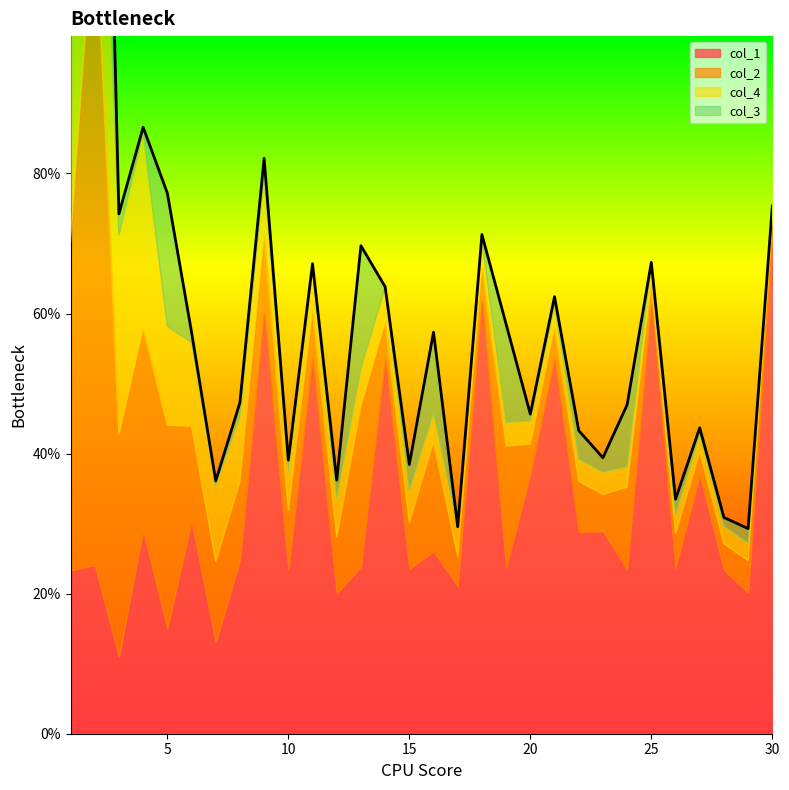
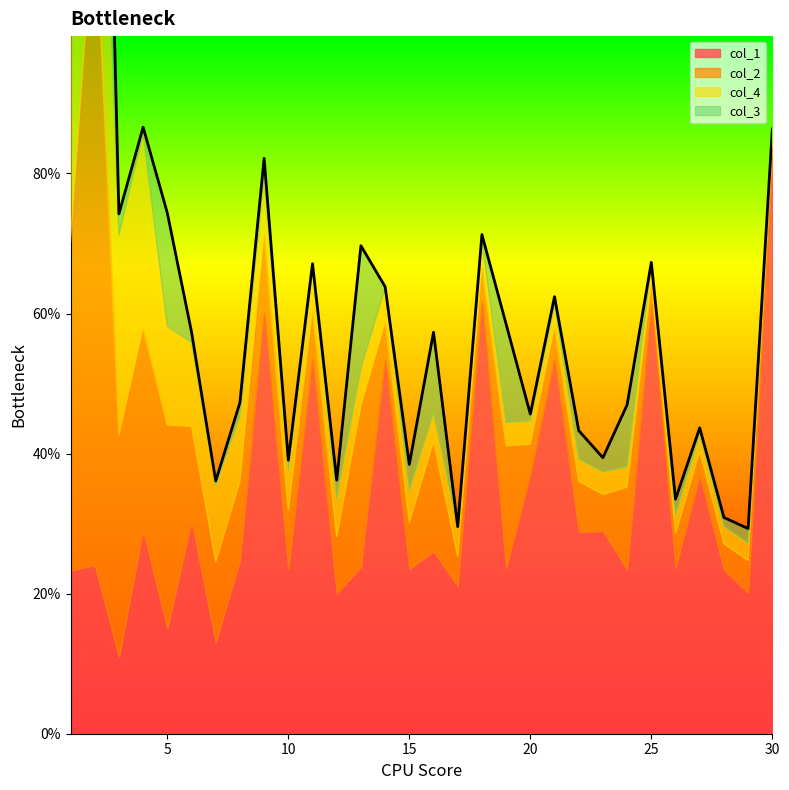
  {
    "col_1": {
      "5": "15%",
      "10": "23%",
      "15": "24%",
      "20": "37%",
      "25": "61%",
-     "30": "71%"
+     "30": "82%"
    },
    "col_2": {
      "5": "29%",
      "10": "8%",
      "15": "7%",
      "20": "4%",
      "25": "3%",
      "30": "2%"
    },
    "col_4": {
      "5": "14%",
      "10": "6%",
      "15": "4%",
      "20": "3%"
    },
    "col_3": {
-     "5": "19%",
+     "5": "16%",
      "10": "2%",
      "15": "4%",
      "20": "1%"
    }
  }
